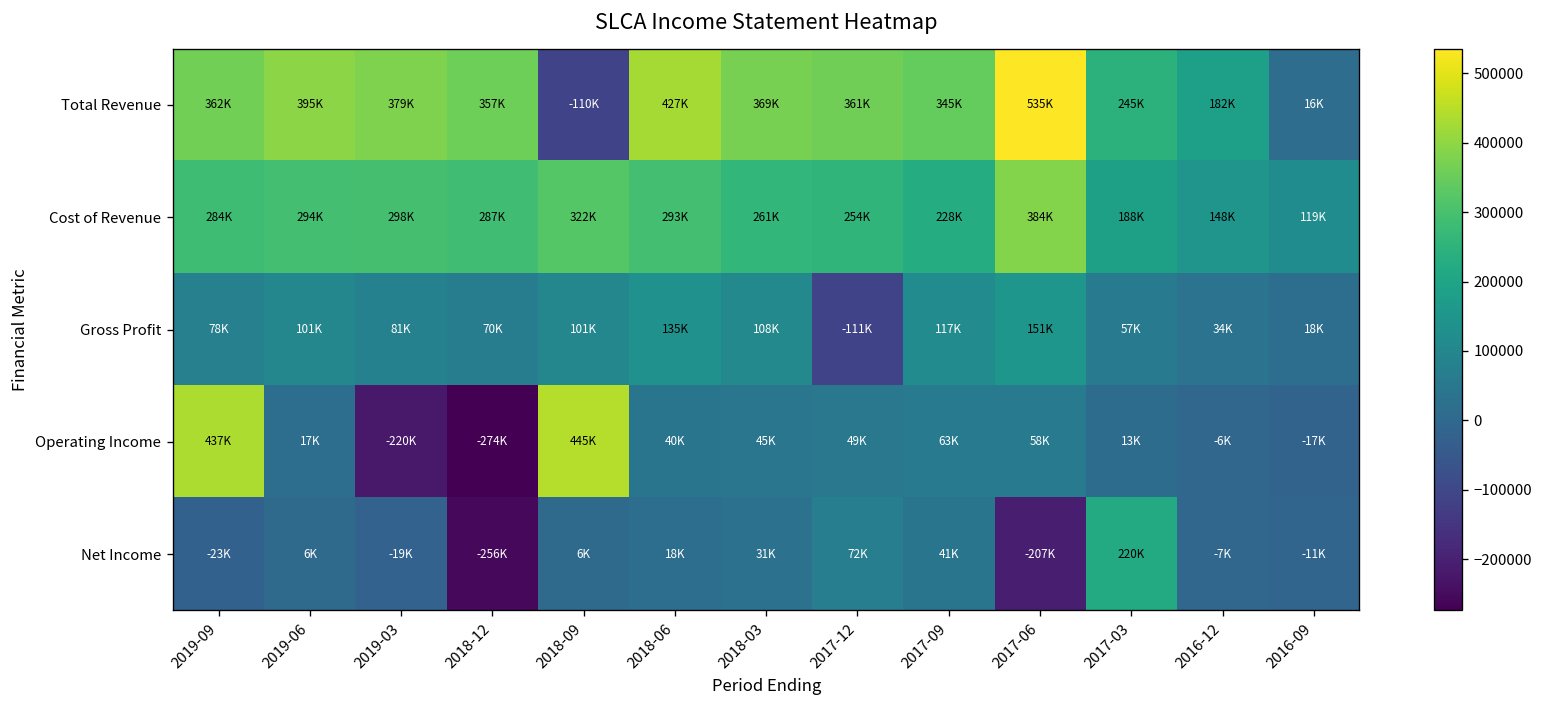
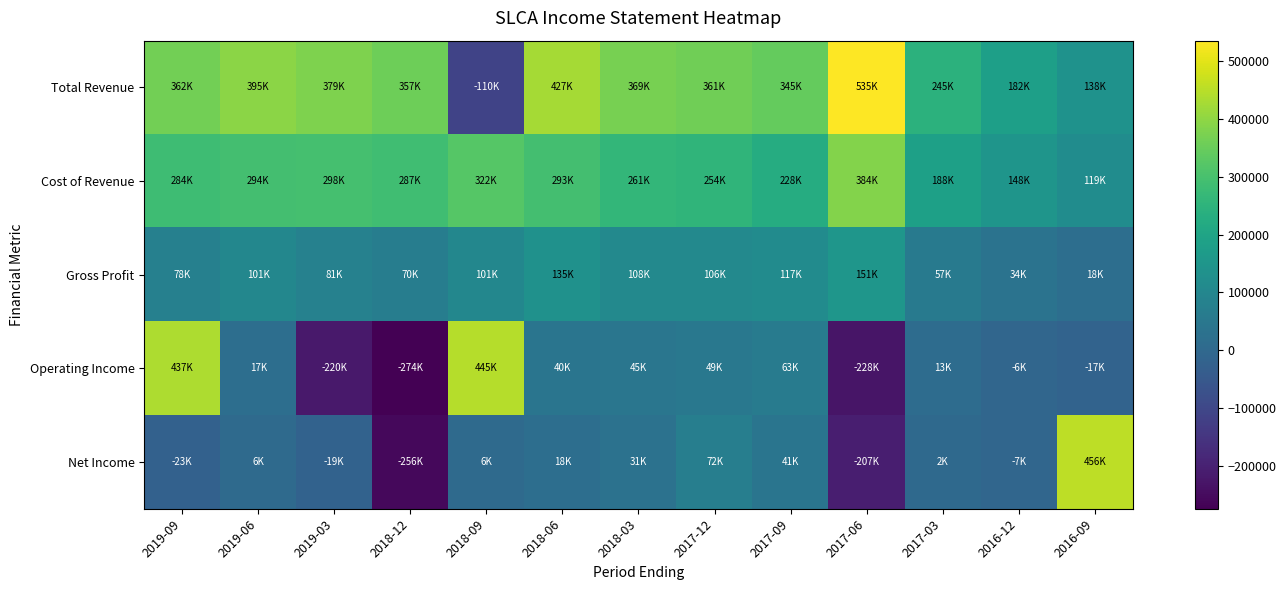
  {
    "Total Revenue": {
      "2019-09": "362K",
      "2019-06": "395K",
      "2019-03": "379K",
      "2018-12": "357K",
      "2018-09": "-110K",
      "2018-06": "427K",
      "2018-03": "369K",
      "2017-12": "361K",
      "2017-09": "345K",
      "2017-06": "535K",
      "2017-03": "245K",
      "2016-12": "182K",
-     "2016-09": "16K"
+     "2016-09": "138K"
    },
    "Cost of Revenue": {
      "2019-09": "284K",
      "2019-06": "294K",
      "2019-03": "298K",
      "2018-12": "287K",
      "2018-09": "322K",
      "2018-06": "293K",
      "2018-03": "261K",
      "2017-12": "254K",
      "2017-09": "228K",
      "2017-06": "384K",
      "2017-03": "188K",
      "2016-12": "148K",
      "2016-09": "119K"
    },
    "Gross Profit": {
      "2019-09": "78K",
      "2019-06": "101K",
      "2019-03": "81K",
      "2018-12": "70K",
      "2018-09": "101K",
      "2018-06": "135K",
      "2018-03": "108K",
-     "2017-12": "-111K",
+     "2017-12": "106K",
      "2017-09": "117K",
      "2017-06": "151K",
      "2017-03": "57K",
      "2016-12": "34K",
      "2016-09": "18K"
    },
    "Operating Income": {
      "2019-09": "437K",
      "2019-06": "17K",
      "2019-03": "-220K",
      "2018-12": "-274K",
      "2018-09": "445K",
      "2018-06": "40K",
      "2018-03": "45K",
      "2017-12": "49K",
      "2017-09": "63K",
-     "2017-06": "58K",
+     "2017-06": "-228K",
      "2017-03": "13K",
      "2016-12": "-6K",
      "2016-09": "-17K"
    },
    "Net Income": {
      "2019-09": "-23K",
      "2019-06": "6K",
      "2019-03": "-19K",
      "2018-12": "-256K",
      "2018-09": "6K",
      "2018-06": "18K",
      "2018-03": "31K",
      "2017-12": "72K",
      "2017-09": "41K",
      "2017-06": "-207K",
-     "2017-03": "220K",
+     "2017-03": "2K",
      "2016-12": "-7K",
-     "2016-09": "-11K"
+     "2016-09": "456K"
    }
  }
